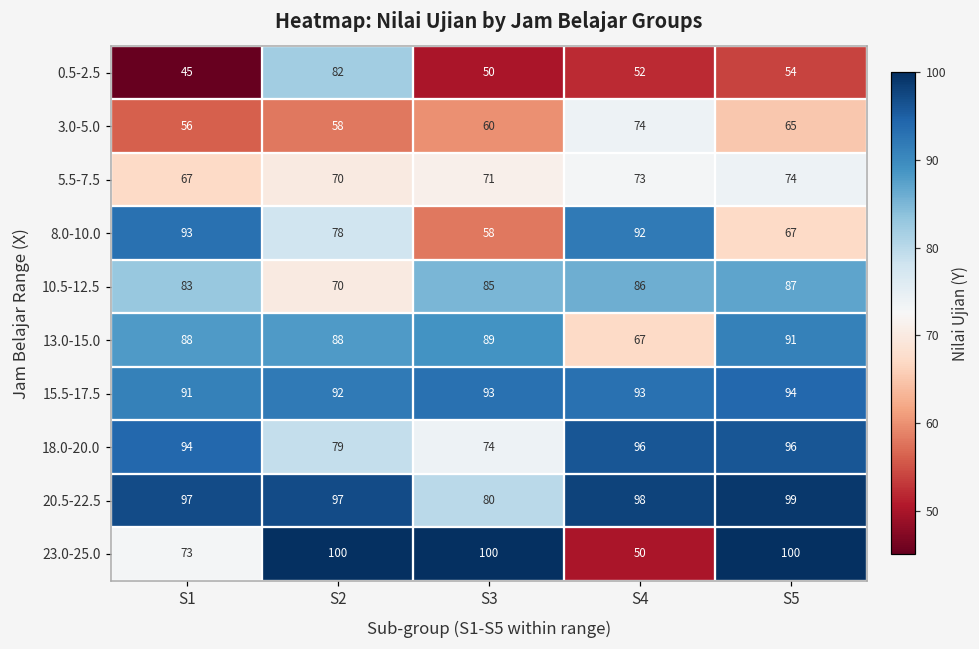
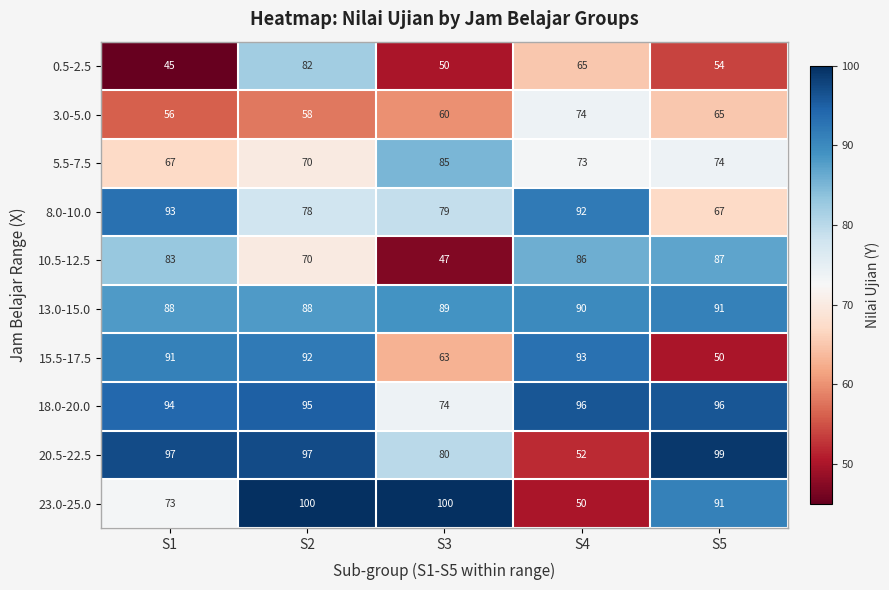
  {
    "0.5-2.5": {
      "S1": 45,
      "S2": 82,
      "S3": 50,
-     "S4": 52,
+     "S4": 65,
      "S5": 54
    },
    "3.0-5.0": {
      "S1": 56,
      "S2": 58,
      "S3": 60,
      "S4": 74,
      "S5": 65
    },
    "5.5-7.5": {
      "S1": 67,
      "S2": 70,
-     "S3": 71,
+     "S3": 85,
      "S4": 73,
      "S5": 74
    },
    "8.0-10.0": {
      "S1": 93,
      "S2": 78,
-     "S3": 58,
+     "S3": 79,
      "S4": 92,
      "S5": 67
    },
    "10.5-12.5": {
      "S1": 83,
      "S2": 70,
-     "S3": 85,
+     "S3": 47,
      "S4": 86,
      "S5": 87
    },
    "13.0-15.0": {
      "S1": 88,
      "S2": 88,
      "S3": 89,
-     "S4": 67,
+     "S4": 90,
      "S5": 91
    },
    "15.5-17.5": {
      "S1": 91,
      "S2": 92,
-     "S3": 93,
+     "S3": 63,
      "S4": 93,
-     "S5": 94
+     "S5": 50
    },
    "18.0-20.0": {
      "S1": 94,
-     "S2": 79,
+     "S2": 95,
      "S3": 74,
      "S4": 96,
      "S5": 96
    },
    "20.5-22.5": {
      "S1": 97,
      "S2": 97,
      "S3": 80,
-     "S4": 98,
+     "S4": 52,
      "S5": 99
    },
    "23.0-25.0": {
      "S1": 73,
      "S2": 100,
      "S3": 100,
      "S4": 50,
-     "S5": 100
+     "S5": 91
    }
  }
